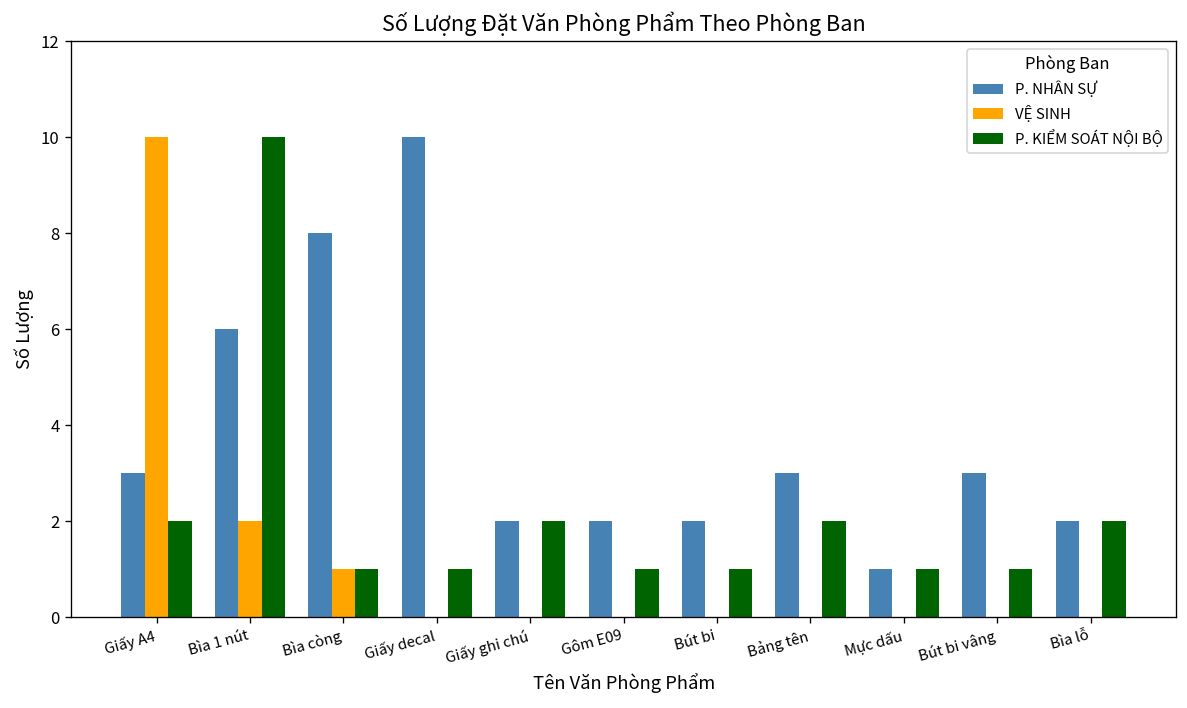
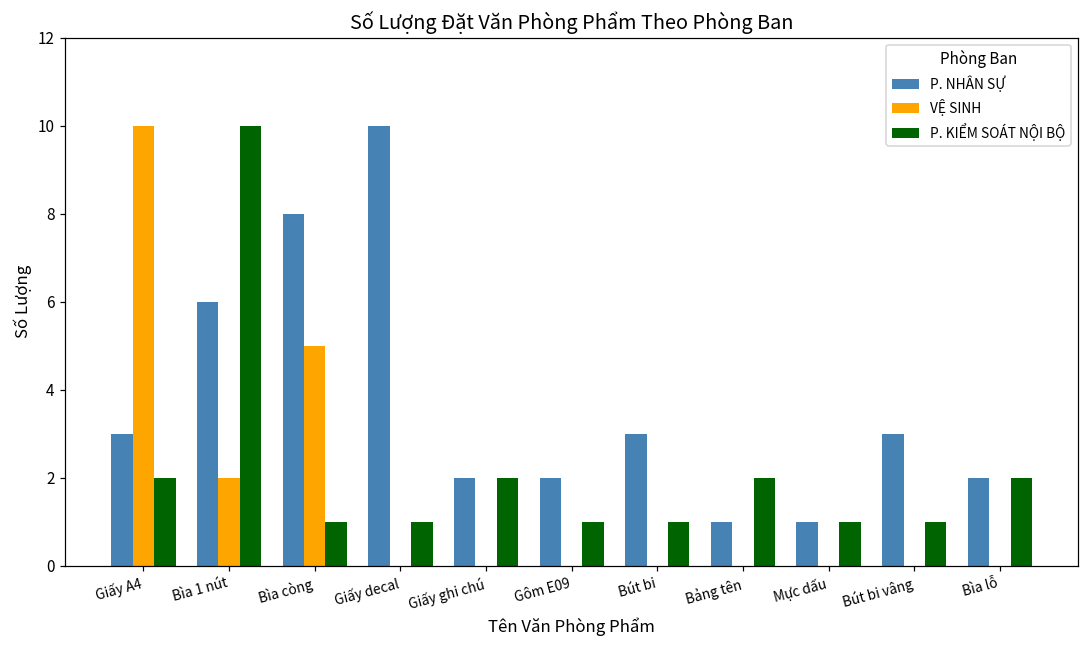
  {
    "P. NHÂN SỰ": {
      "Giấy A4": 3,
      "Bìa 1 nút": 6,
      "Bìa còng": 8,
      "Giấy decal": 10,
      "Giấy ghi chú": 2,
      "Gôm E09": 2,
-     "Bút bi": 2,
-     "Bảng tên": 3,
+     "Bút bi": 3,
+     "Bảng tên": 1,
      "Mực dấu": 1,
      "Bút bi vâng": 3,
      "Bìa lỗ": 2
    },
    "VỆ SINH": {
      "Giấy A4": 10,
      "Bìa 1 nút": 2,
-     "Bìa còng": 1,
+     "Bìa còng": 5,
      "Giấy decal": 0,
      "Giấy ghi chú": 0,
      "Gôm E09": 0,
      "Bút bi": 0,
      "Bảng tên": 0,
      "Mực dấu": 0,
      "Bút bi vâng": 0,
      "Bìa lỗ": 0
    },
    "P. KIỂM SOÁT NỘI BỘ": {
      "Giấy A4": 2,
      "Bìa 1 nút": 10,
      "Bìa còng": 1,
      "Giấy decal": 1,
      "Giấy ghi chú": 2,
      "Gôm E09": 1,
      "Bút bi": 1,
      "Bảng tên": 2,
      "Mực dấu": 1,
      "Bút bi vâng": 1,
      "Bìa lỗ": 2
    }
  }
